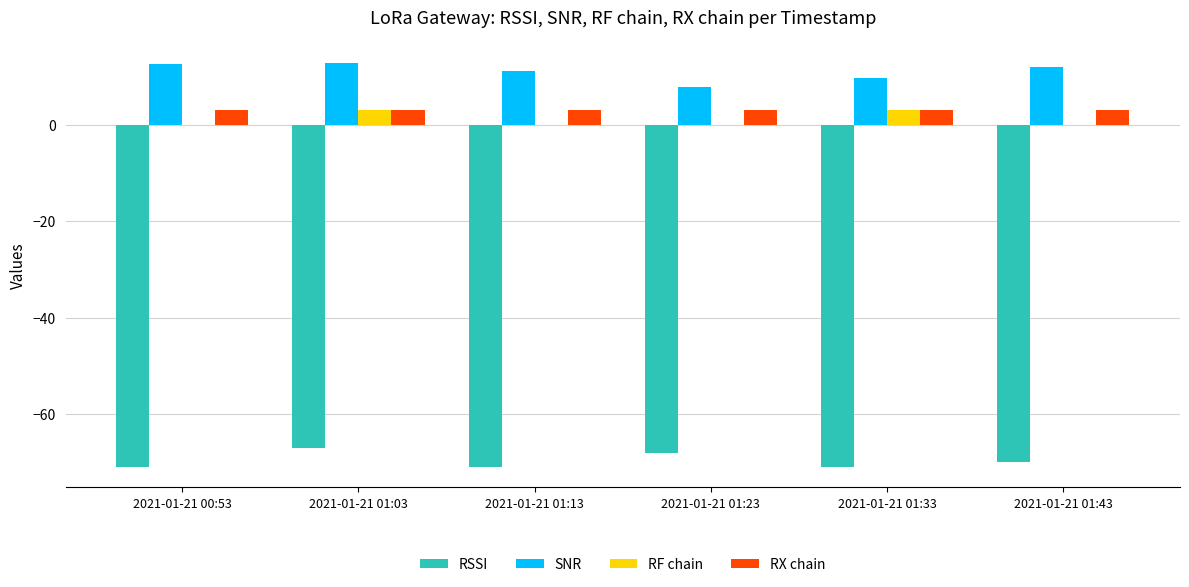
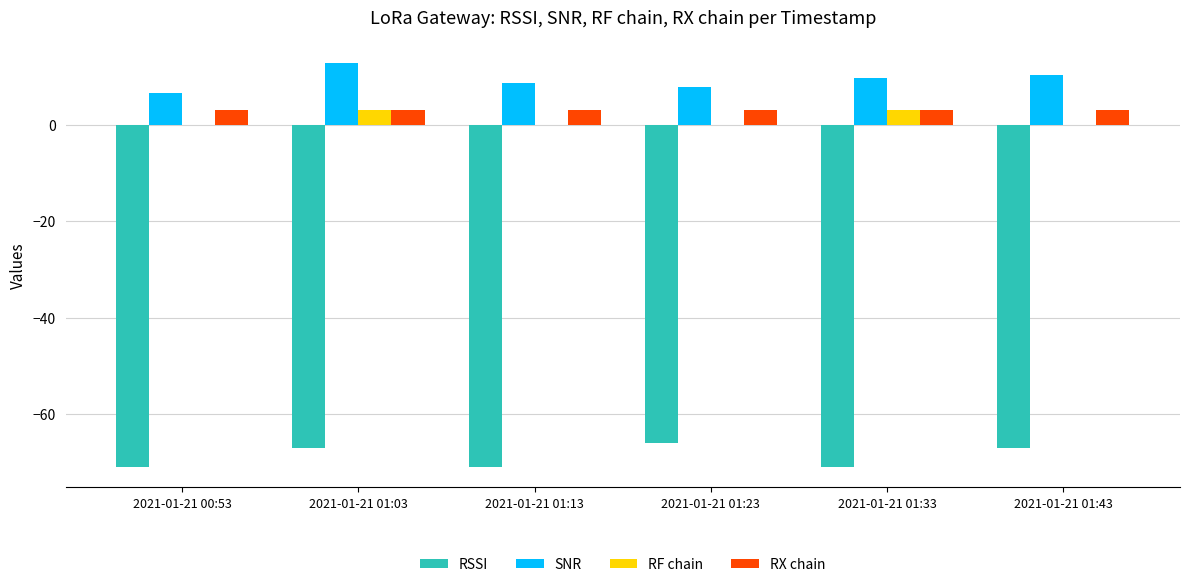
  {
    "RSSI": {
      "2021-01-21 00:53": -71,
      "2021-01-21 01:03": -67,
      "2021-01-21 01:13": -71,
-     "2021-01-21 01:23": -68,
+     "2021-01-21 01:23": -66,
      "2021-01-21 01:33": -71,
-     "2021-01-21 01:43": -70
+     "2021-01-21 01:43": -67
    },
    "SNR": {
-     "2021-01-21 00:53": 13,
+     "2021-01-21 00:53": 7,
      "2021-01-21 01:03": 13,
-     "2021-01-21 01:13": 11,
+     "2021-01-21 01:13": 9,
      "2021-01-21 01:23": 8,
      "2021-01-21 01:33": 10,
-     "2021-01-21 01:43": 12
+     "2021-01-21 01:43": 10
    },
    "RF chain": {
      "2021-01-21 00:53": 0,
      "2021-01-21 01:03": 3,
      "2021-01-21 01:13": 0,
      "2021-01-21 01:23": 0,
      "2021-01-21 01:33": 3,
      "2021-01-21 01:43": 0
    },
    "RX chain": {
      "2021-01-21 00:53": 3,
      "2021-01-21 01:03": 3,
      "2021-01-21 01:13": 3,
      "2021-01-21 01:23": 3,
      "2021-01-21 01:33": 3,
      "2021-01-21 01:43": 3
    }
  }
